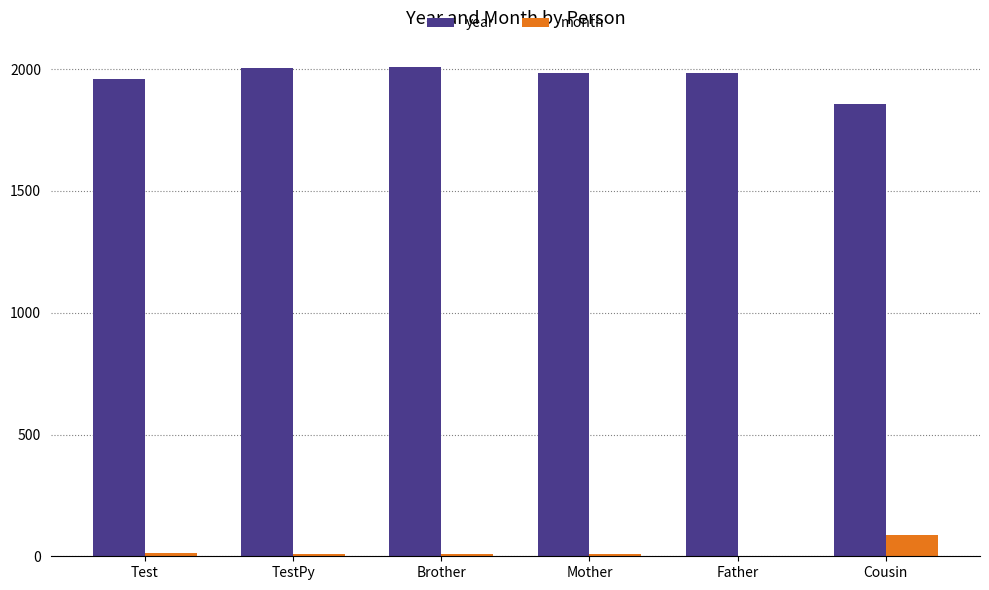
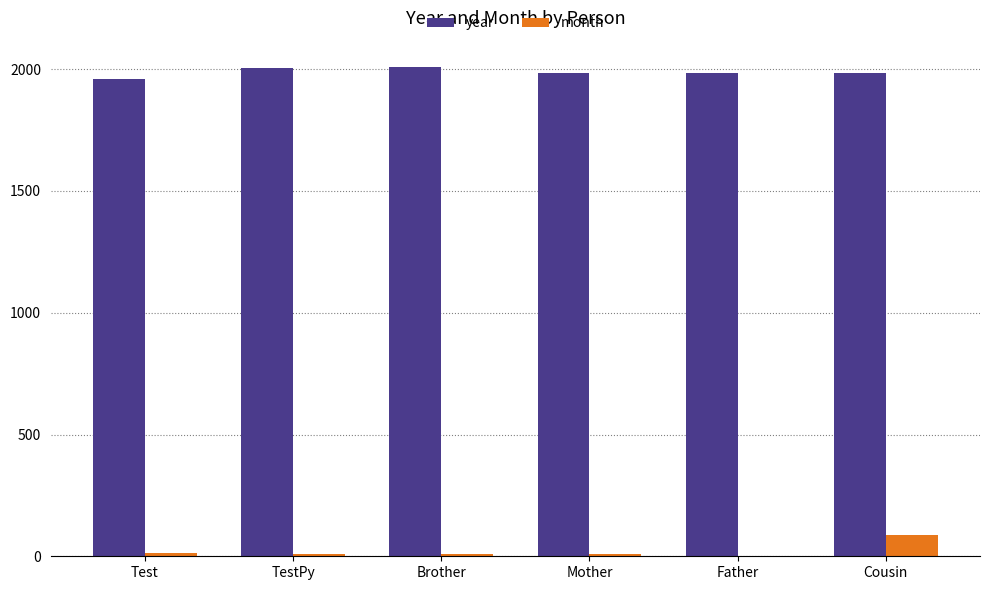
  {
    "year": {
      "Test": 1960,
      "TestPy": 2000,
      "Brother": 2010,
      "Mother": 1990,
      "Father": 1980,
-     "Cousin": 1860
+     "Cousin": 1980
    },
    "month": {
      "Test": 10,
      "TestPy": 10,
      "Brother": 10,
      "Cousin": 90
    }
  }
